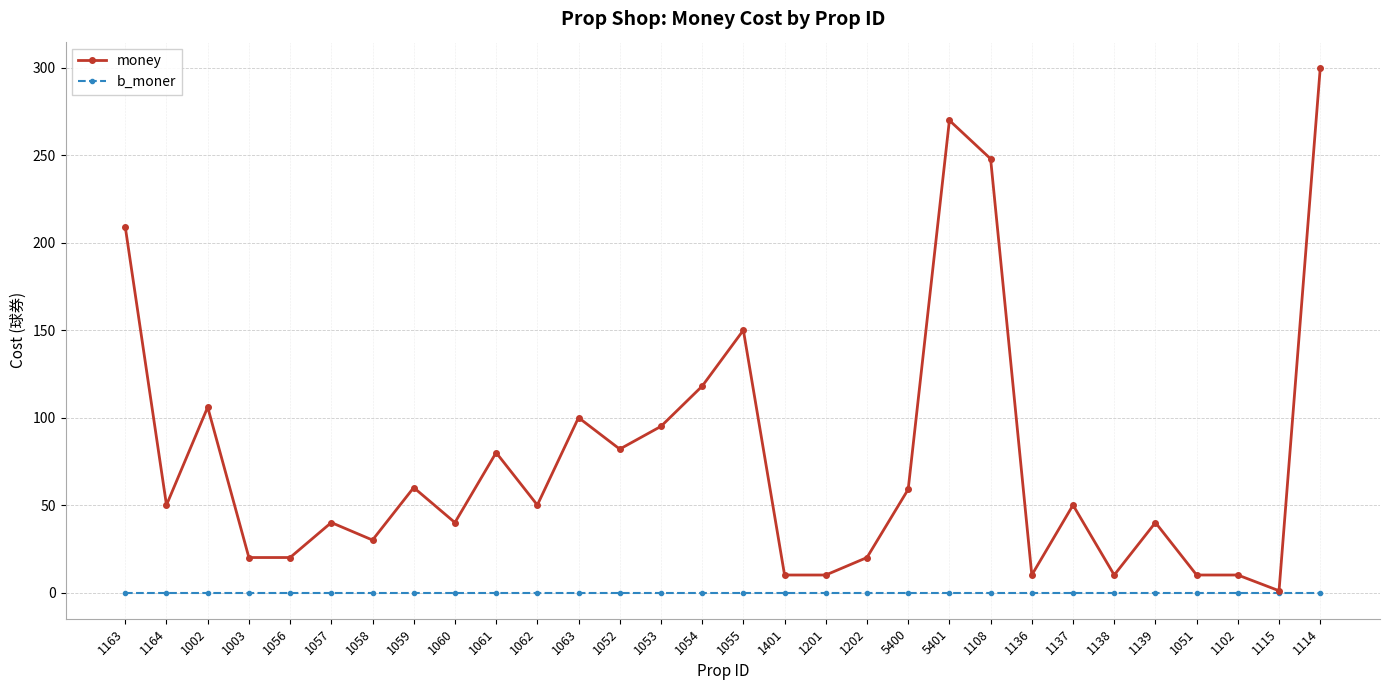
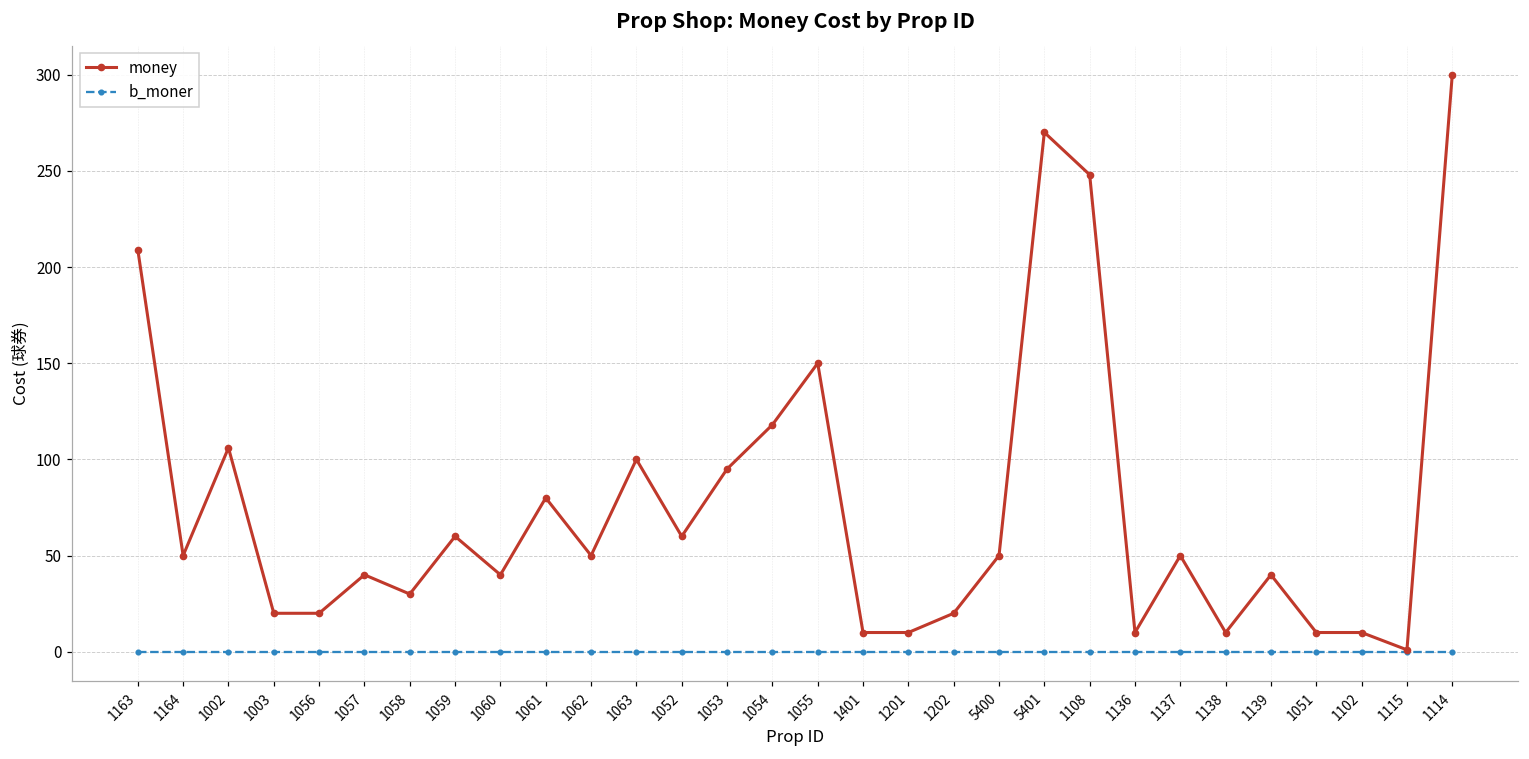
  {
    "money": {
      "1163": 209,
      "1164": 50,
      "1002": 106,
      "1003": 20,
      "1056": 20,
      "1057": 40,
      "1058": 30,
      "1059": 60,
      "1060": 40,
      "1061": 80,
      "1062": 50,
      "1063": 100,
-     "1052": 82,
+     "1052": 60,
      "1053": 95,
      "1054": 118,
      "1055": 150,
      "1401": 10,
      "1201": 10,
      "1202": 20,
-     "5400": 59,
+     "5400": 50,
      "5401": 270,
      "1108": 248,
      "1136": 10,
      "1137": 50,
      "1138": 10,
      "1139": 40,
      "1051": 10,
      "1102": 10,
      "1114": 300
    },
    "b_moner": {
      "1163": 0,
      "1164": 0,
      "1002": 0,
      "1003": 0,
      "1056": 0,
      "1057": 0,
      "1058": 0,
      "1059": 0,
      "1060": 0,
      "1061": 0,
      "1062": 0,
      "1063": 0,
      "1052": 0,
      "1053": 0,
      "1054": 0,
      "1055": 0,
      "1401": 0,
      "1201": 0,
      "1202": 0,
      "5400": 0,
      "5401": 0,
      "1108": 0,
      "1136": 0,
      "1137": 0,
      "1138": 0,
      "1139": 0,
      "1051": 0,
      "1102": 0,
      "1114": 0
    }
  }
